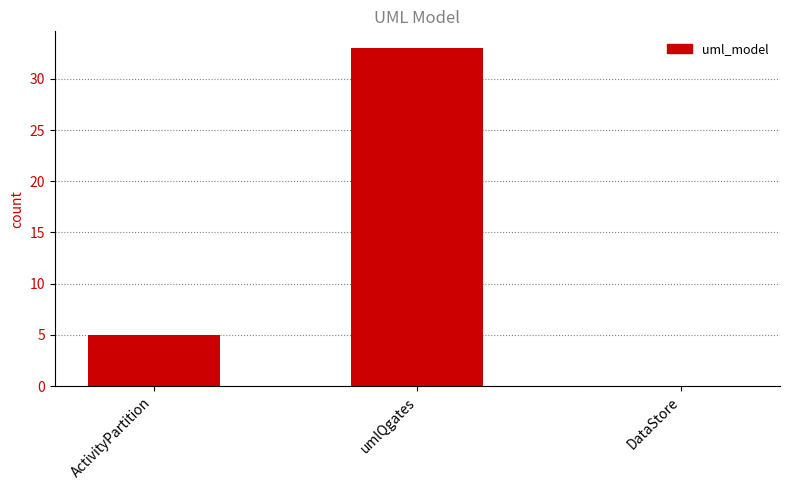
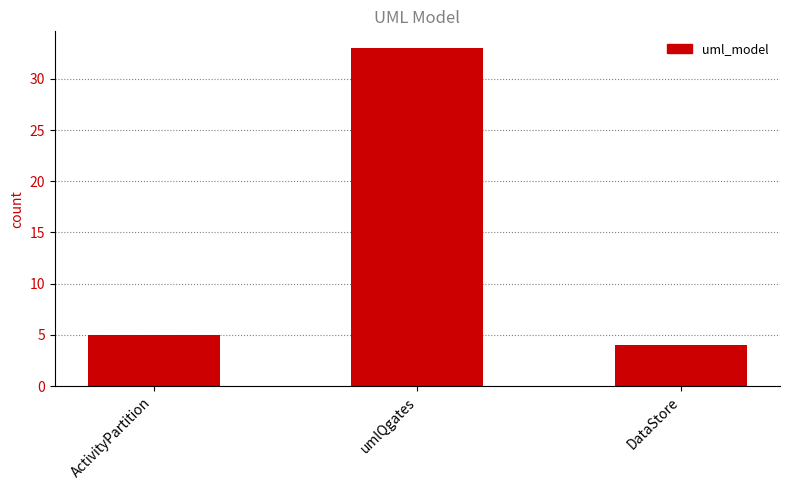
  {
    "ActivityPartition": 5,
    "umlQgates": 33,
-   "DataStore": 0
+   "DataStore": 4
  }
